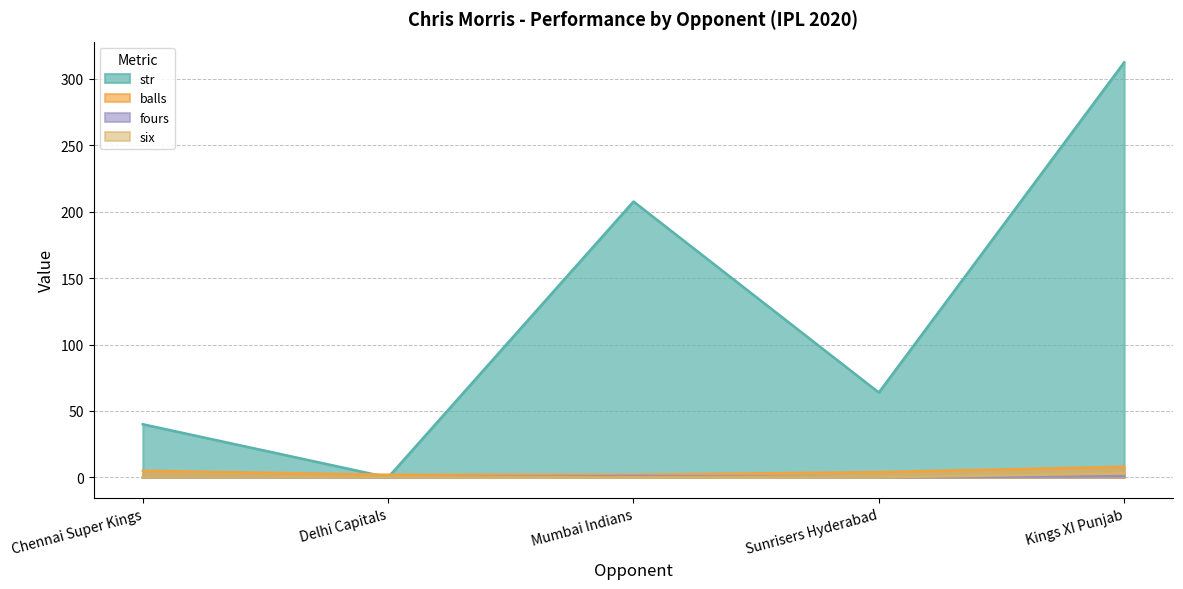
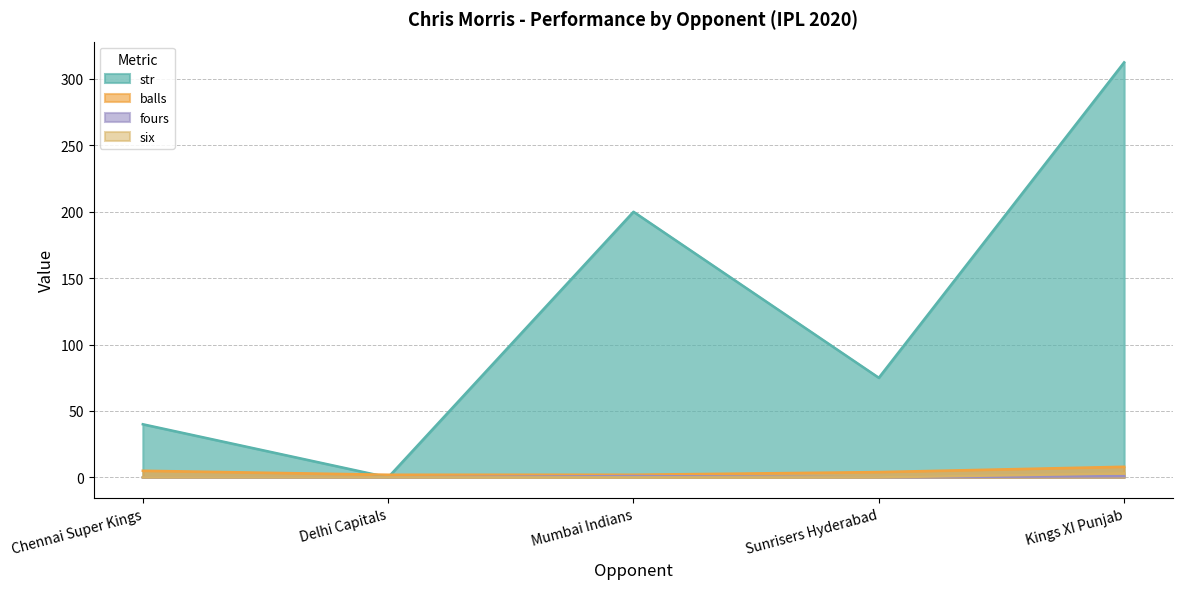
  {
    "str": {
      "Chennai Super Kings": 40,
-     "Mumbai Indians": 208,
-     "Sunrisers Hyderabad": 64,
+     "Mumbai Indians": 200,
+     "Sunrisers Hyderabad": 75,
      "Kings XI Punjab": 313
    },
    "fours": {
      "Kings XI Punjab": 1
    }
  }
